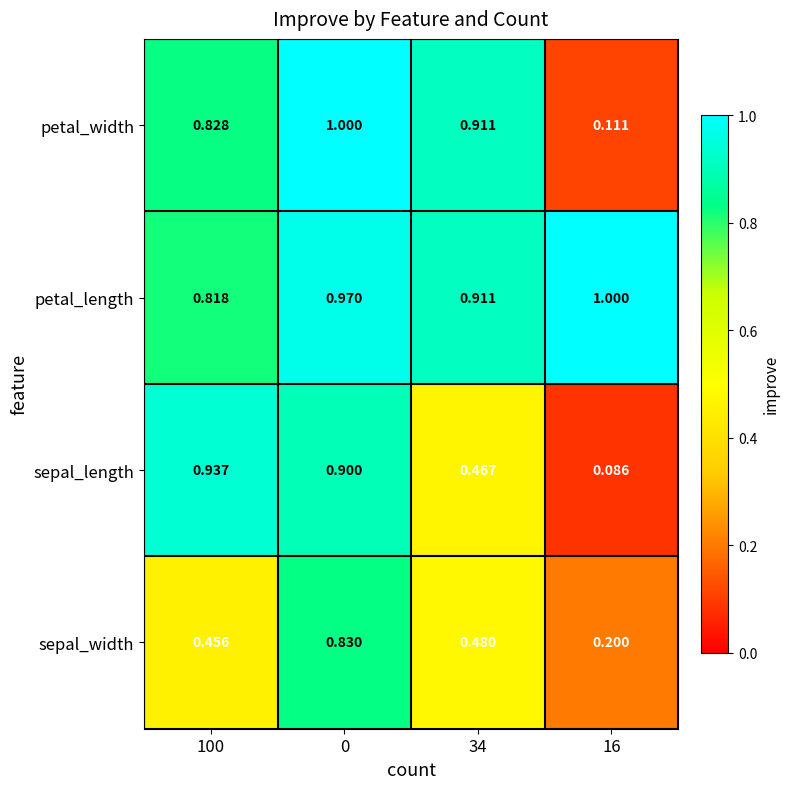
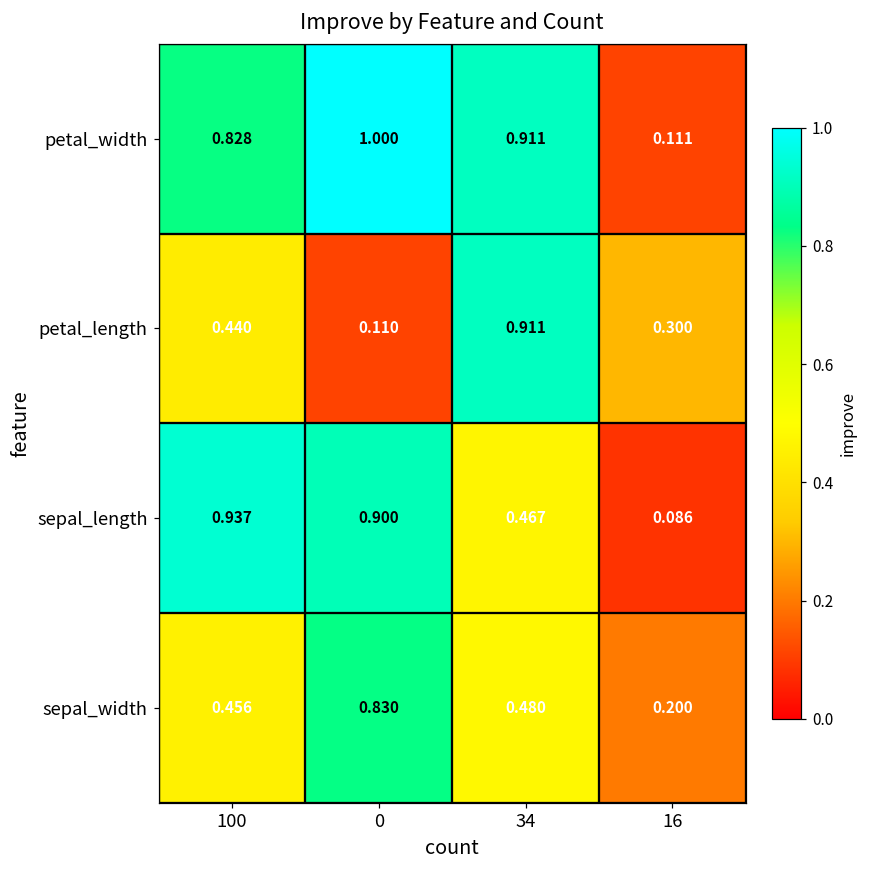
  {
    "petal_width": {
      "100": 0.828,
      "0": 1.000,
      "34": 0.911,
      "16": 0.111
    },
    "petal_length": {
-     "100": 0.818,
-     "0": 0.970,
+     "100": 0.440,
+     "0": 0.110,
      "34": 0.911,
-     "16": 1.000
+     "16": 0.300
    },
    "sepal_length": {
      "100": 0.937,
      "0": 0.900,
      "34": 0.467,
      "16": 0.086
    },
    "sepal_width": {
      "100": 0.456,
      "0": 0.830,
      "34": 0.480,
      "16": 0.200
    }
  }
